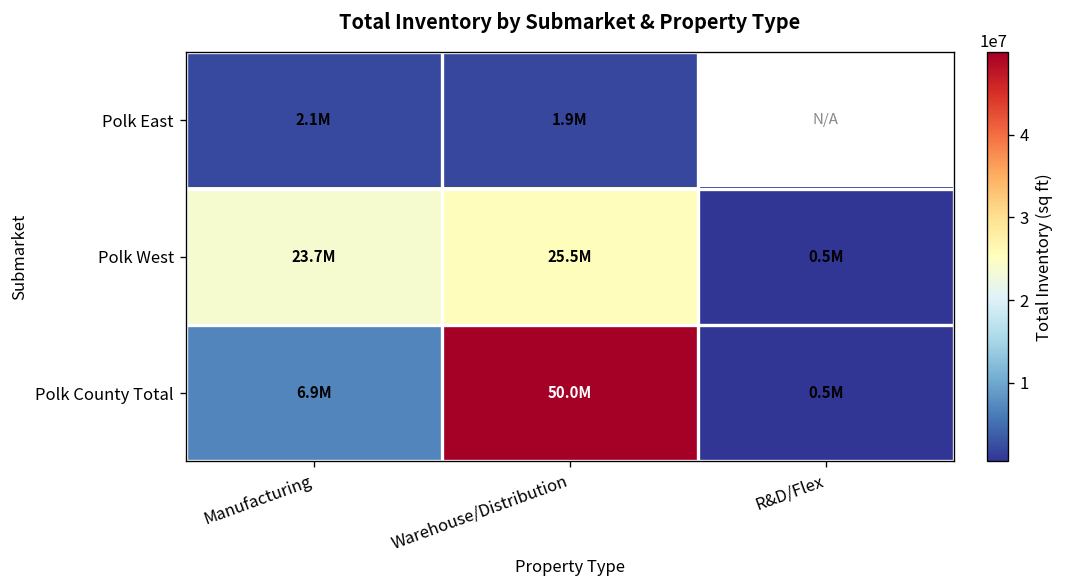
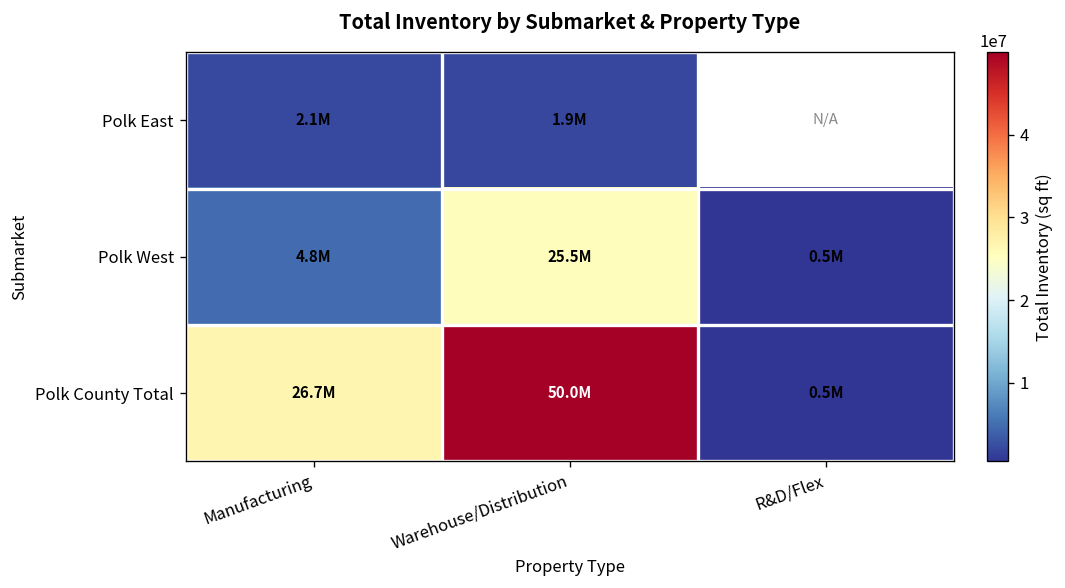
  {
    "Polk East": {
      "Manufacturing": "2.1M",
      "Warehouse/Distribution": "1.9M"
    },
    "Polk West": {
-     "Manufacturing": "23.7M",
+     "Manufacturing": "4.8M",
      "Warehouse/Distribution": "25.5M",
      "R&D/Flex": "0.5M"
    },
    "Polk County Total": {
-     "Manufacturing": "6.9M",
+     "Manufacturing": "26.7M",
      "Warehouse/Distribution": "50.0M",
      "R&D/Flex": "0.5M"
    }
  }
